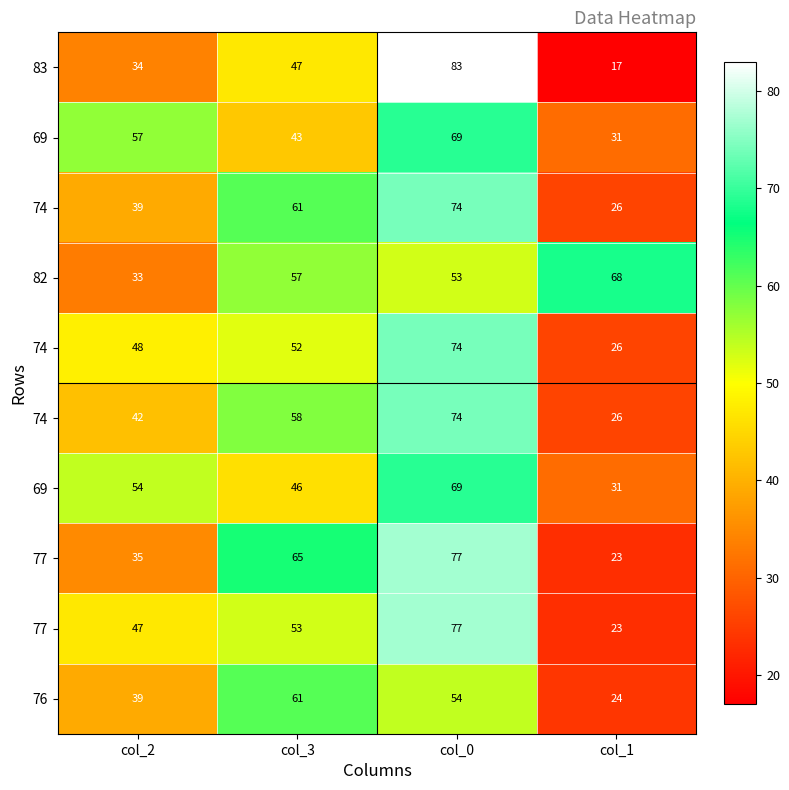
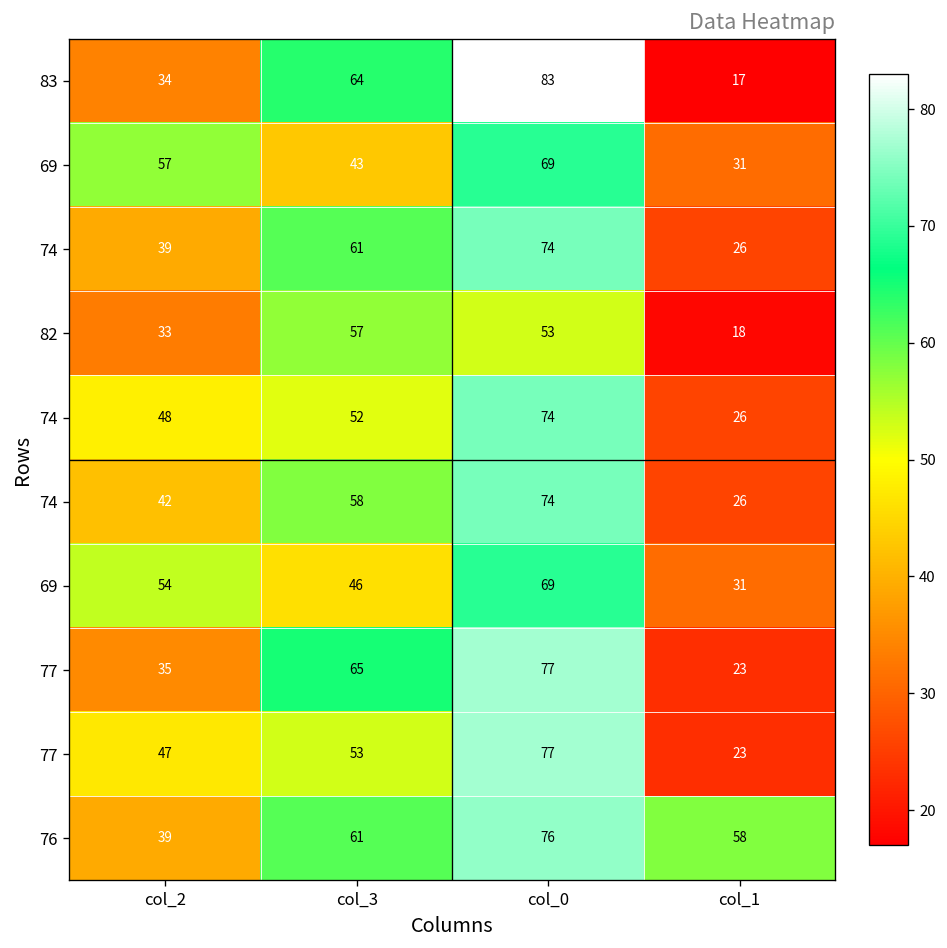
  {
    "83": {
      "col_2": 34,
-     "col_3": 47,
+     "col_3": 64,
      "col_0": 83,
      "col_1": 17
    },
    "82": {
      "col_2": 33,
      "col_3": 57,
      "col_0": 53,
-     "col_1": 68
+     "col_1": 18
    },
    "76": {
      "col_2": 39,
      "col_3": 61,
-     "col_0": 54,
-     "col_1": 24
+     "col_0": 76,
+     "col_1": 58
    }
  }
